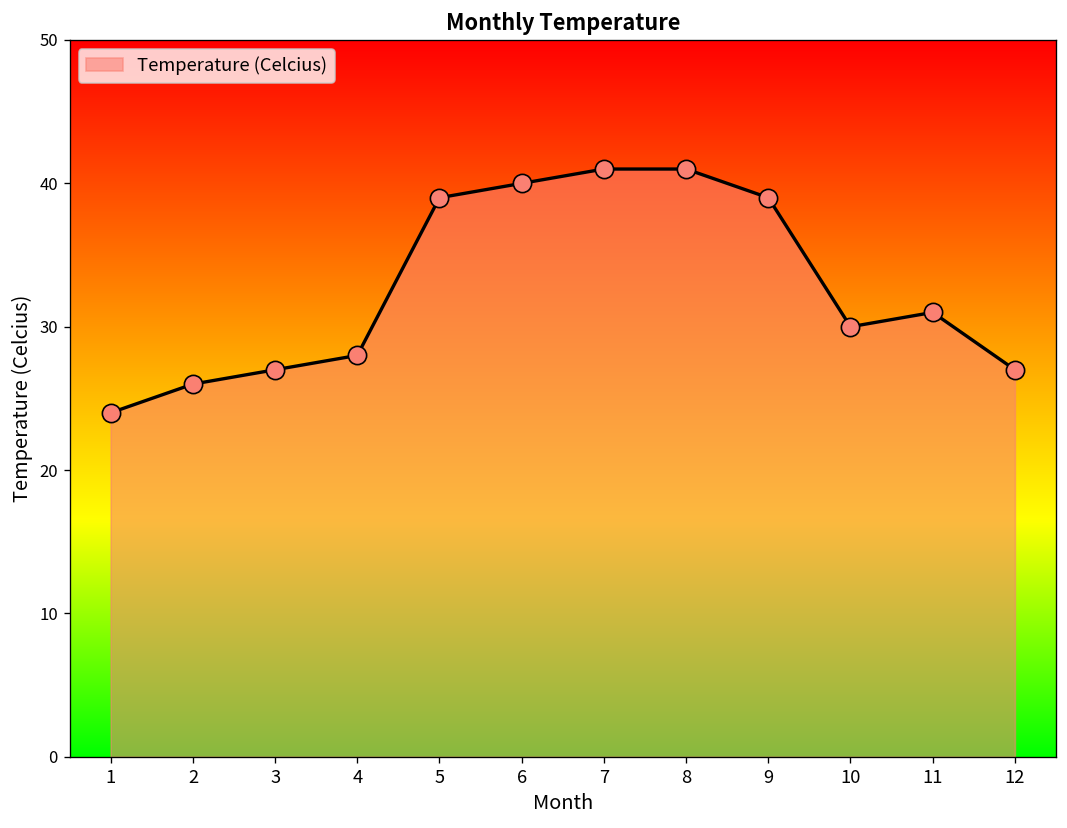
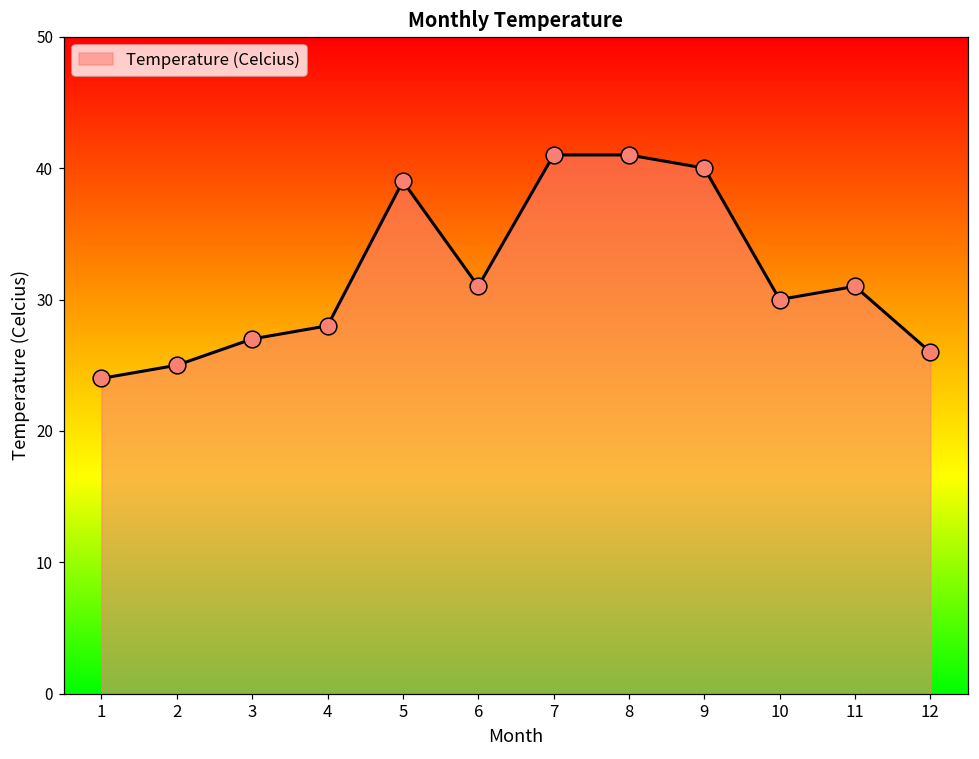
  {
    "1": 24,
-   "2": 26,
+   "2": 25,
    "3": 27,
    "4": 28,
    "5": 39,
-   "6": 40,
+   "6": 31,
    "7": 41,
    "8": 41,
-   "9": 39,
+   "9": 40,
    "10": 30,
    "11": 31,
-   "12": 27
+   "12": 26
  }
